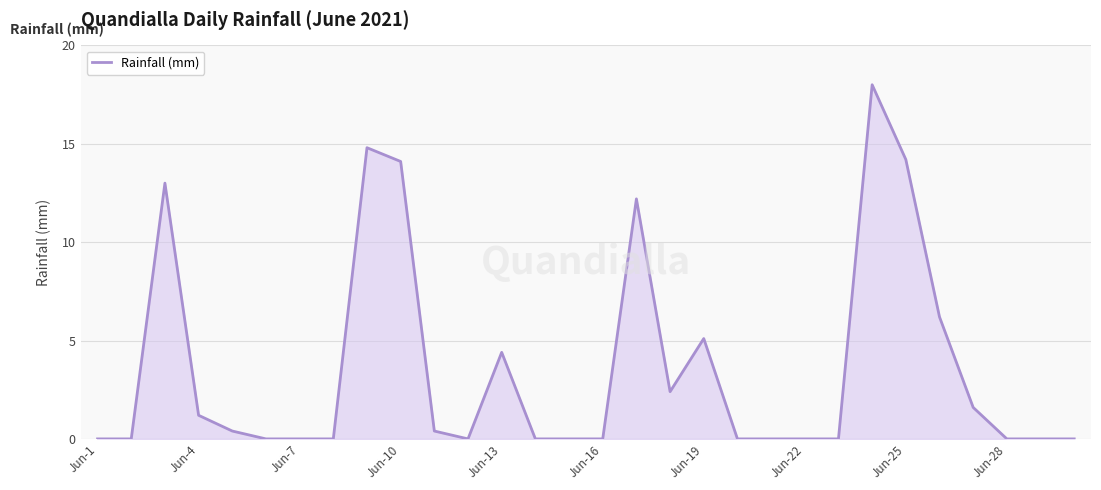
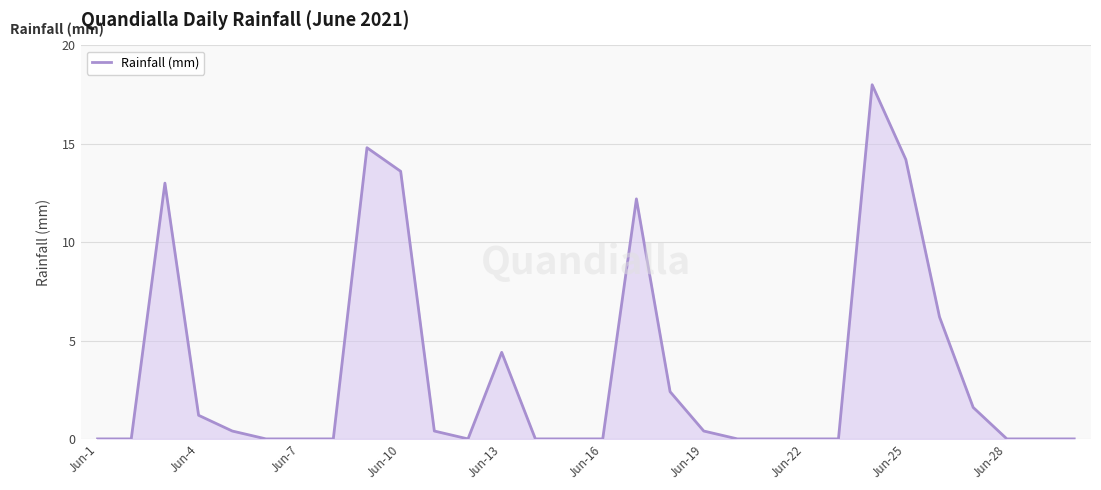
  {
    "Jun-1": 0.0,
    "Jun-4": 1.2,
    "Jun-7": 0.0,
-   "Jun-10": 14.1,
+   "Jun-10": 13.6,
    "Jun-13": 4.4,
    "Jun-16": 0.0,
-   "Jun-19": 5.1,
+   "Jun-19": 0.4,
    "Jun-22": 0.0,
    "Jun-25": 14.2,
    "Jun-28": 0.0
  }
